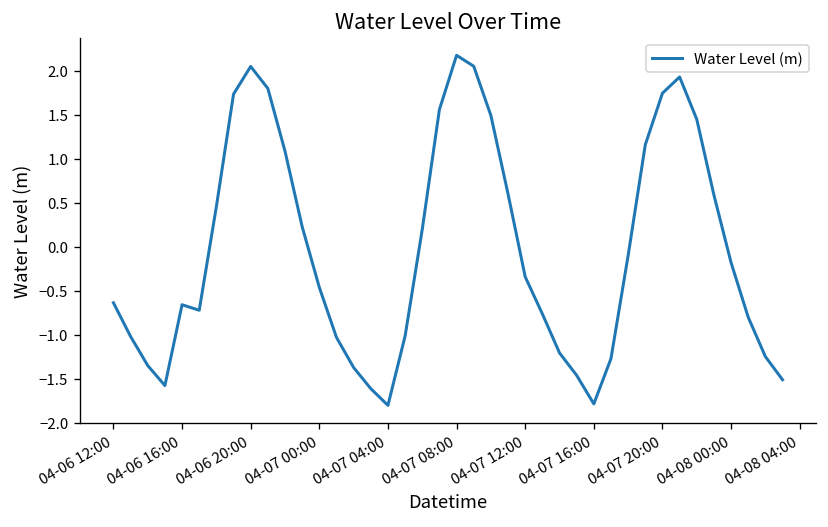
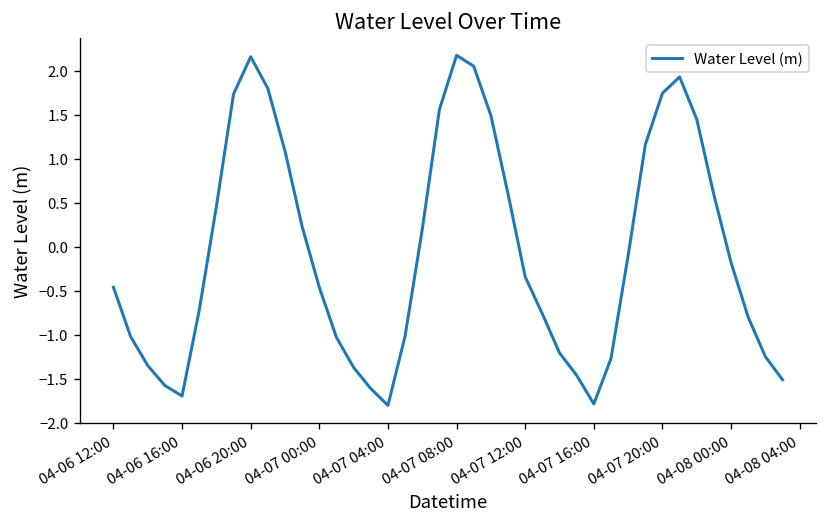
  {
-   "04-06 12:00": -0.6,
-   "04-06 16:00": -0.7,
-   "04-06 20:00": 2.0,
+   "04-06 12:00": -0.5,
+   "04-06 16:00": -1.7,
+   "04-06 20:00": 2.2,
    "04-07 00:00": -0.5,
    "04-07 04:00": -1.8,
    "04-07 08:00": 2.2,
    "04-07 12:00": -0.3,
    "04-07 16:00": -1.8,
    "04-07 20:00": 1.7,
    "04-08 00:00": -0.2
  }
